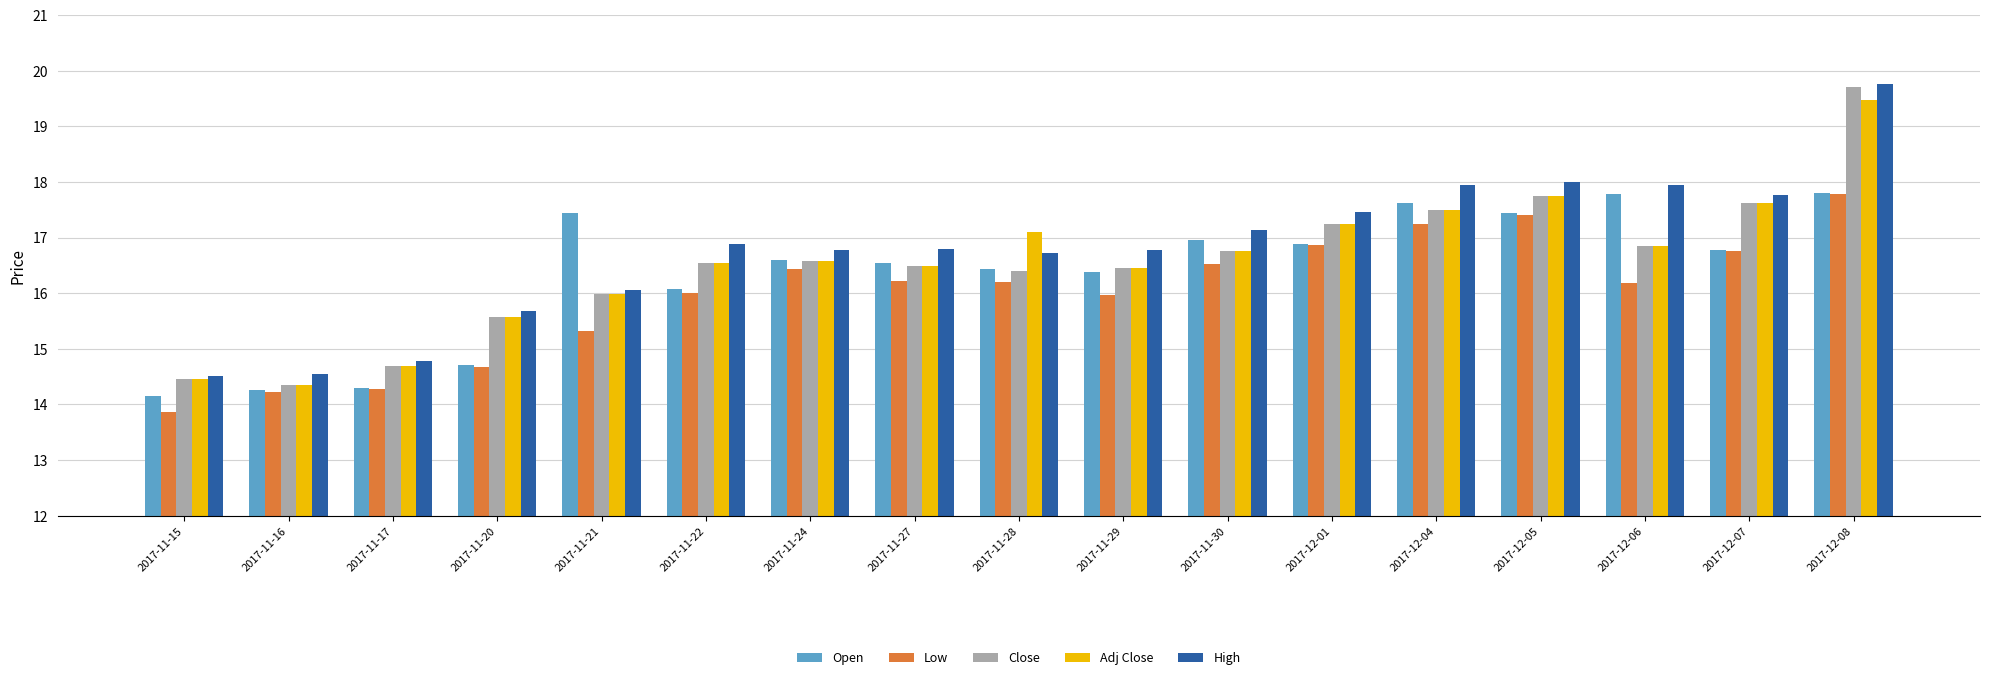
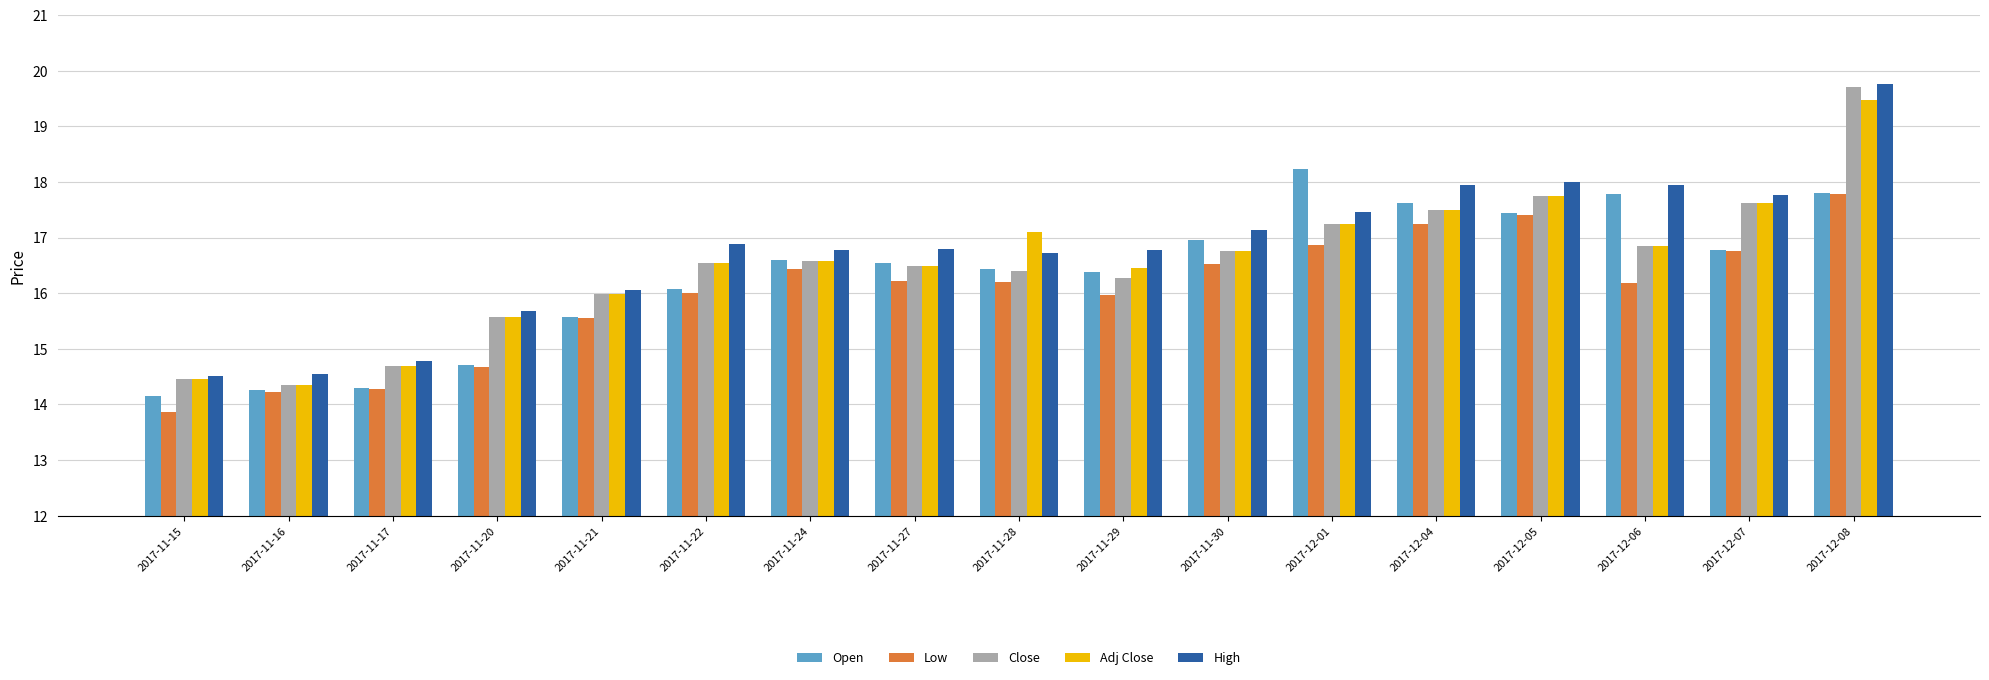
  {
    "Open": {
      "2017-11-15": 14.2,
      "2017-11-16": 14.3,
      "2017-11-17": 14.3,
      "2017-11-20": 14.7,
-     "2017-11-21": 17.5,
+     "2017-11-21": 15.6,
      "2017-11-22": 16.1,
      "2017-11-24": 16.6,
      "2017-11-27": 16.5,
      "2017-11-28": 16.4,
      "2017-11-29": 16.4,
      "2017-11-30": 17.0,
-     "2017-12-01": 16.9,
+     "2017-12-01": 18.2,
      "2017-12-04": 17.6,
      "2017-12-05": 17.4,
      "2017-12-06": 17.8,
      "2017-12-07": 16.8,
      "2017-12-08": 17.8
    },
    "Low": {
      "2017-11-15": 13.9,
      "2017-11-16": 14.2,
      "2017-11-17": 14.3,
      "2017-11-20": 14.7,
-     "2017-11-21": 15.3,
+     "2017-11-21": 15.6,
      "2017-11-22": 16.0,
      "2017-11-24": 16.4,
      "2017-11-27": 16.2,
      "2017-11-28": 16.2,
      "2017-11-29": 16.0,
      "2017-11-30": 16.5,
      "2017-12-01": 16.9,
      "2017-12-04": 17.3,
      "2017-12-05": 17.4,
      "2017-12-06": 16.2,
      "2017-12-07": 16.8,
      "2017-12-08": 17.8
    },
    "Close": {
      "2017-11-15": 14.5,
      "2017-11-16": 14.3,
      "2017-11-17": 14.7,
      "2017-11-20": 15.6,
      "2017-11-21": 16.0,
      "2017-11-22": 16.5,
      "2017-11-24": 16.6,
      "2017-11-27": 16.5,
      "2017-11-28": 16.4,
-     "2017-11-29": 16.5,
+     "2017-11-29": 16.3,
      "2017-11-30": 16.8,
      "2017-12-01": 17.3,
      "2017-12-04": 17.5,
      "2017-12-05": 17.8,
      "2017-12-06": 16.9,
      "2017-12-07": 17.6,
      "2017-12-08": 19.7
    },
    "Adj Close": {
      "2017-11-15": 14.5,
      "2017-11-16": 14.3,
      "2017-11-17": 14.7,
      "2017-11-20": 15.6,
      "2017-11-21": 16.0,
      "2017-11-22": 16.5,
      "2017-11-24": 16.6,
      "2017-11-27": 16.5,
      "2017-11-28": 17.1,
      "2017-11-29": 16.5,
      "2017-11-30": 16.8,
      "2017-12-01": 17.3,
      "2017-12-04": 17.5,
      "2017-12-05": 17.8,
      "2017-12-06": 16.9,
      "2017-12-07": 17.6,
      "2017-12-08": 19.5
    },
    "High": {
      "2017-11-15": 14.5,
      "2017-11-16": 14.6,
      "2017-11-17": 14.8,
      "2017-11-20": 15.7,
      "2017-11-21": 16.1,
      "2017-11-22": 16.9,
      "2017-11-24": 16.8,
      "2017-11-27": 16.8,
      "2017-11-28": 16.7,
      "2017-11-29": 16.8,
      "2017-11-30": 17.1,
      "2017-12-01": 17.5,
      "2017-12-04": 18.0,
      "2017-12-05": 18.0,
      "2017-12-06": 18.0,
      "2017-12-07": 17.8,
      "2017-12-08": 19.8
    }
  }
